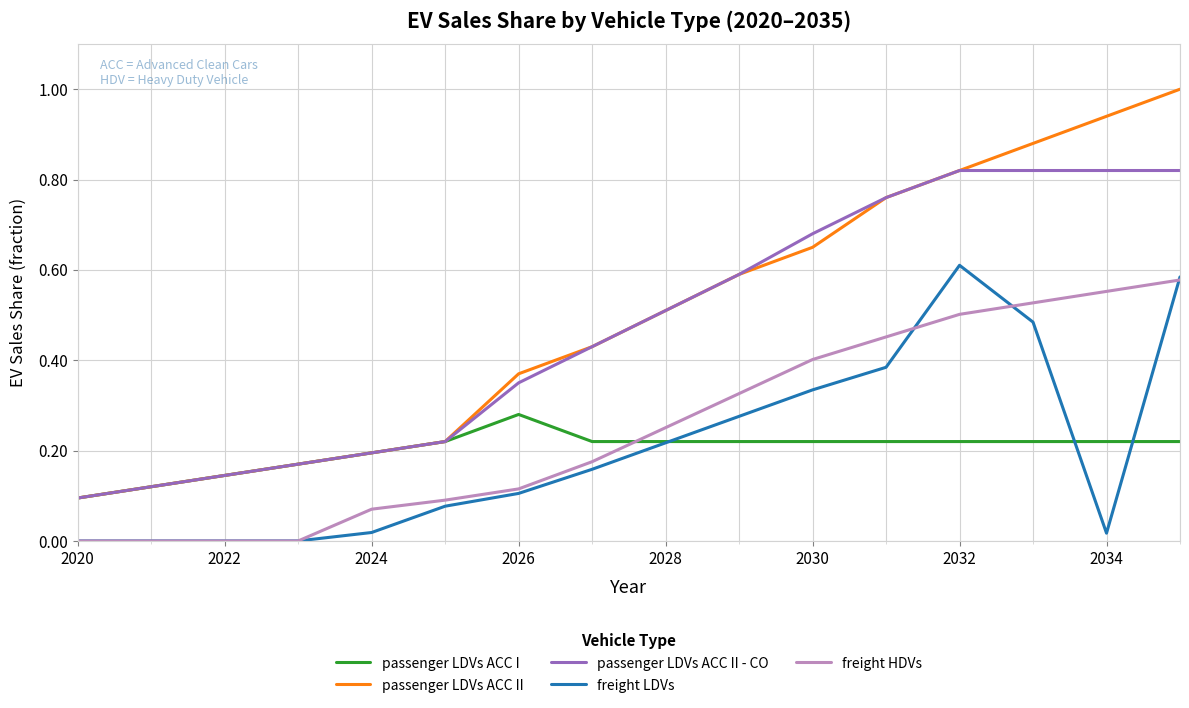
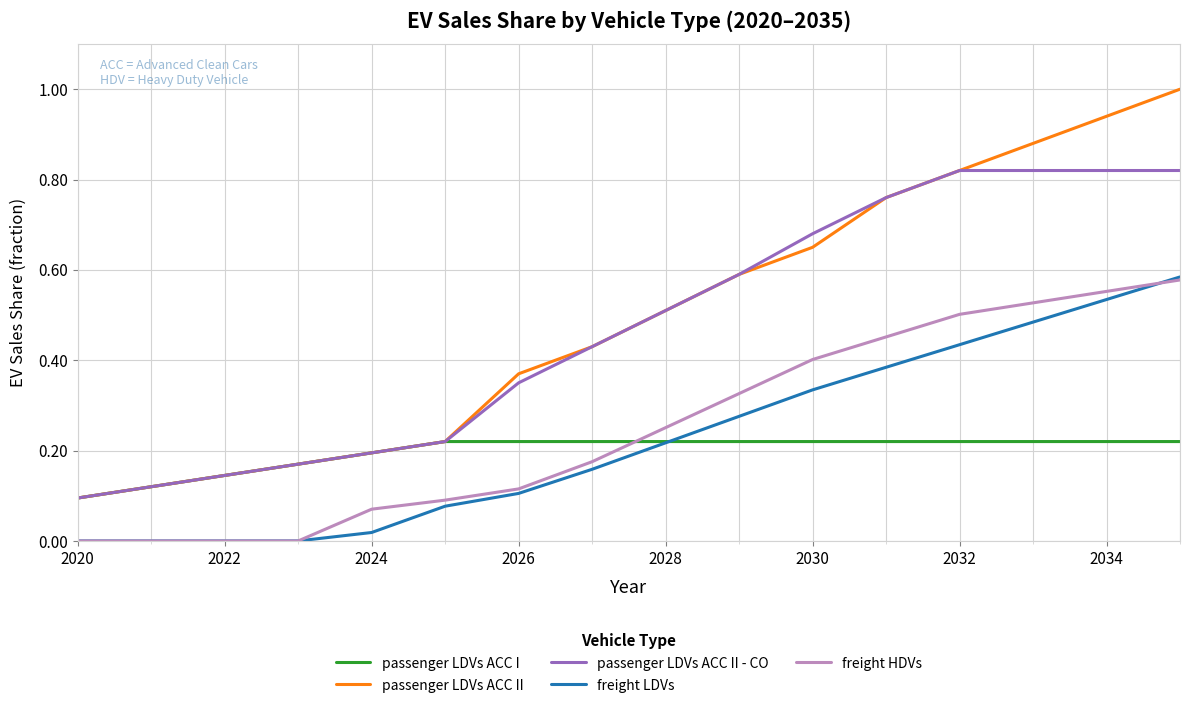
  {
    "passenger LDVs ACC I": {
-     "2026": 0.28,
+     "2026": 0.22,
      "2030": 0.22,
      "2032": 0.22,
      "2034": 0.22
    },
    "passenger LDVs ACC II": {
      "2026": 0.37,
      "2030": 0.65,
      "2034": 0.94
    },
    "freight LDVs": {
      "2024": 0.02,
      "2026": 0.11,
      "2030": 0.33,
-     "2032": 0.61,
-     "2034": 0.02
+     "2032": 0.43,
+     "2034": 0.53
    }
  }
